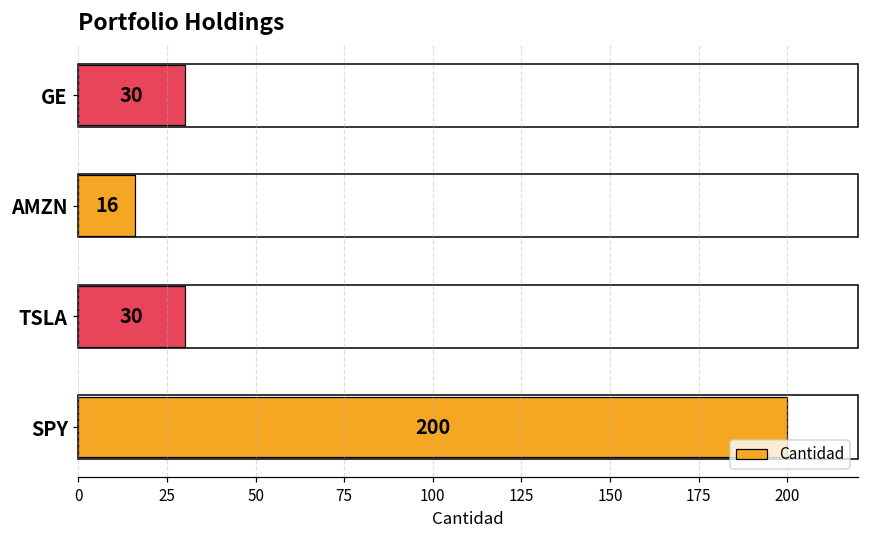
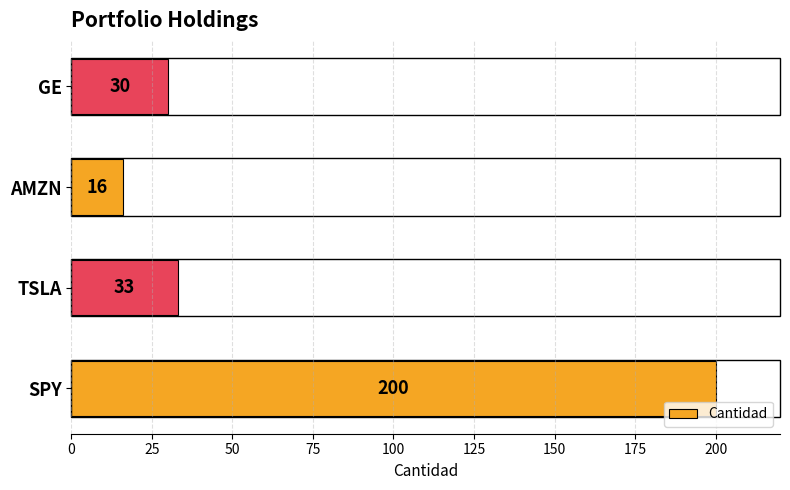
  {
    "GE": 30,
    "AMZN": 16,
-   "TSLA": 30,
+   "TSLA": 33,
    "SPY": 200
  }
